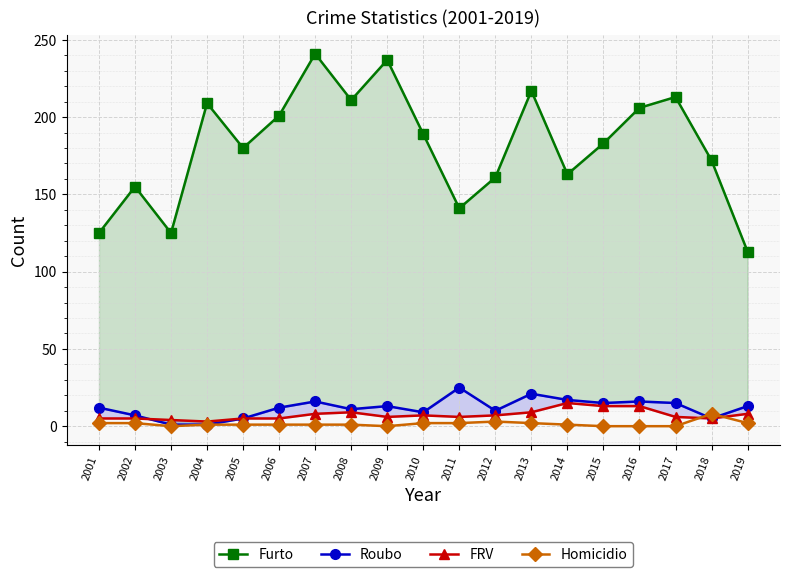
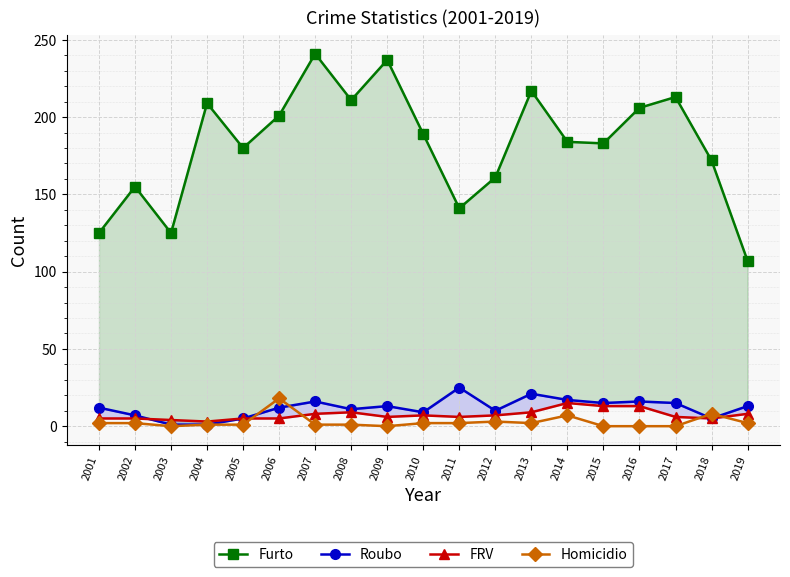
  {
    "Furto": {
      "2001": 125,
      "2002": 155,
      "2003": 125,
      "2004": 209,
      "2005": 180,
      "2006": 201,
      "2007": 241,
      "2008": 211,
      "2009": 237,
      "2010": 189,
      "2011": 141,
      "2012": 161,
      "2013": 217,
-     "2014": 163,
+     "2014": 184,
      "2015": 183,
      "2016": 206,
      "2017": 213,
      "2018": 172,
-     "2019": 113
+     "2019": 107
    },
    "FRV": {
      "2001": 5,
      "2002": 5,
      "2006": 5,
      "2007": 8,
      "2008": 9,
      "2009": 6,
      "2010": 7,
      "2011": 6,
      "2012": 7,
      "2013": 9,
      "2014": 15,
      "2015": 13,
      "2016": 13,
      "2017": 6,
      "2019": 8
    },
    "Homicidio": {
      "2001": 2,
      "2002": 2,
      "2005": 1,
-     "2006": 1,
+     "2006": 18,
      "2007": 1,
      "2008": 1,
      "2009": 0,
      "2010": 2,
      "2011": 2,
      "2012": 3,
      "2013": 2,
-     "2014": 1,
+     "2014": 7,
      "2015": 0,
      "2016": 0,
      "2017": 0,
      "2018": 8,
      "2019": 2
    }
  }
